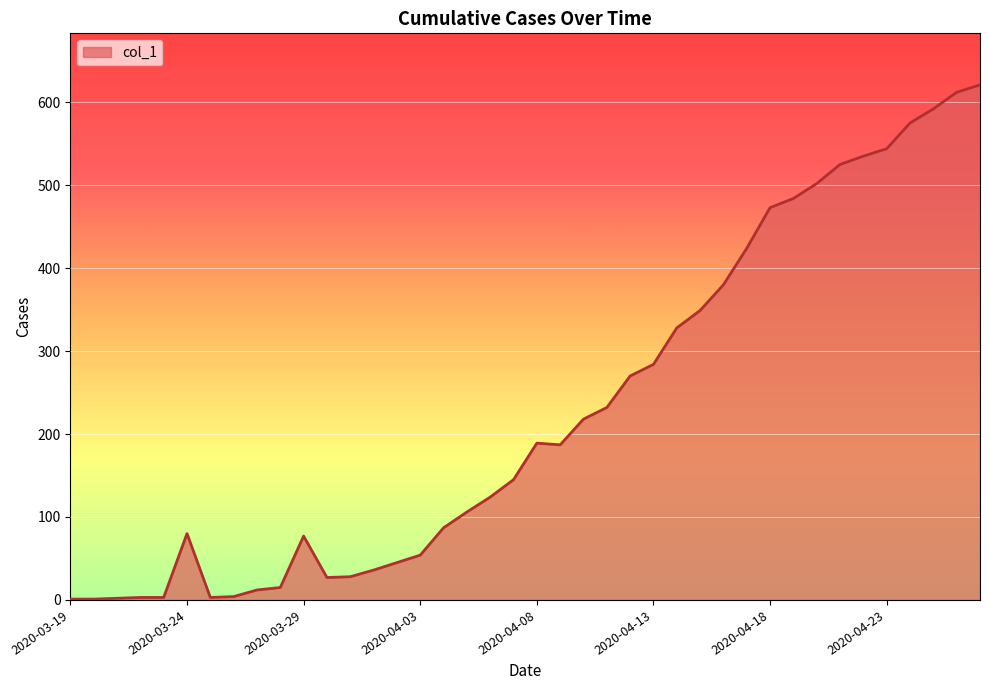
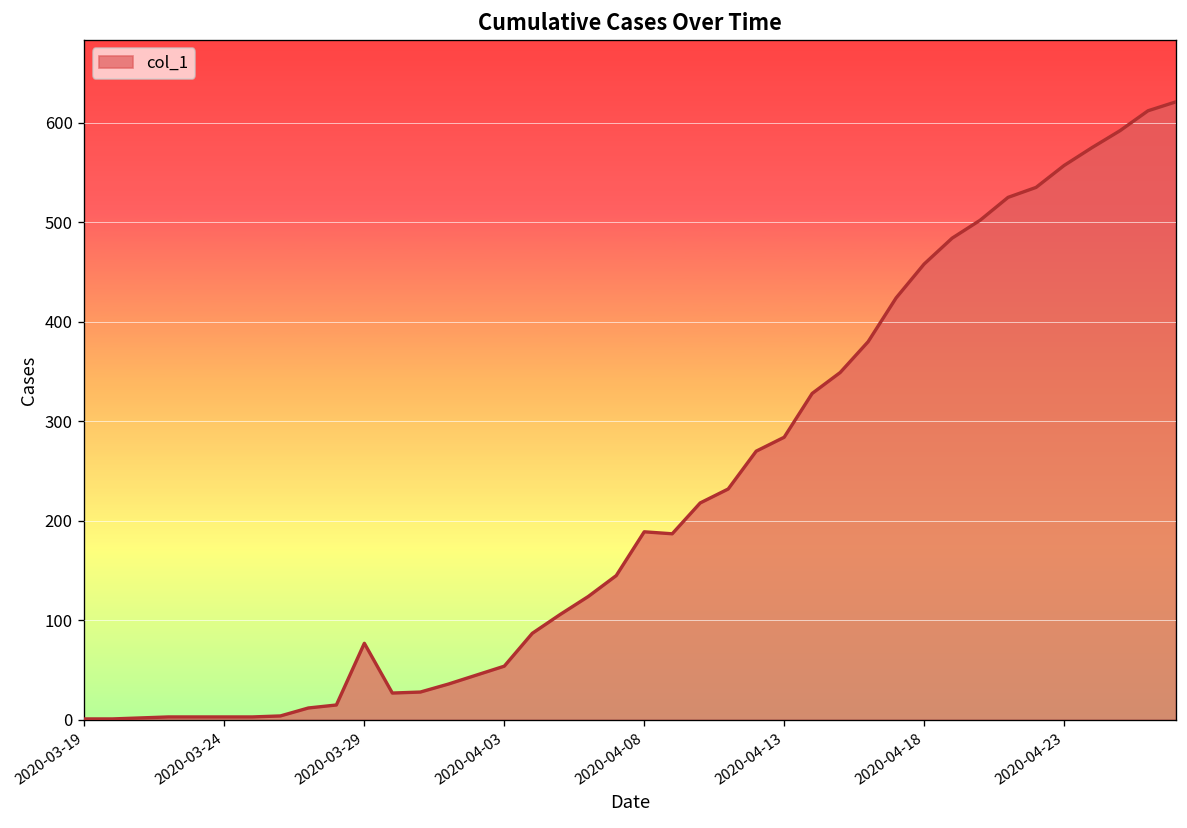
  {
    "2020-03-19": 0,
-   "2020-03-24": 80,
+   "2020-03-24": 0,
    "2020-03-29": 80,
    "2020-04-03": 50,
    "2020-04-08": 190,
    "2020-04-13": 280,
-   "2020-04-18": 470,
-   "2020-04-23": 540
+   "2020-04-18": 460,
+   "2020-04-23": 560
  }
